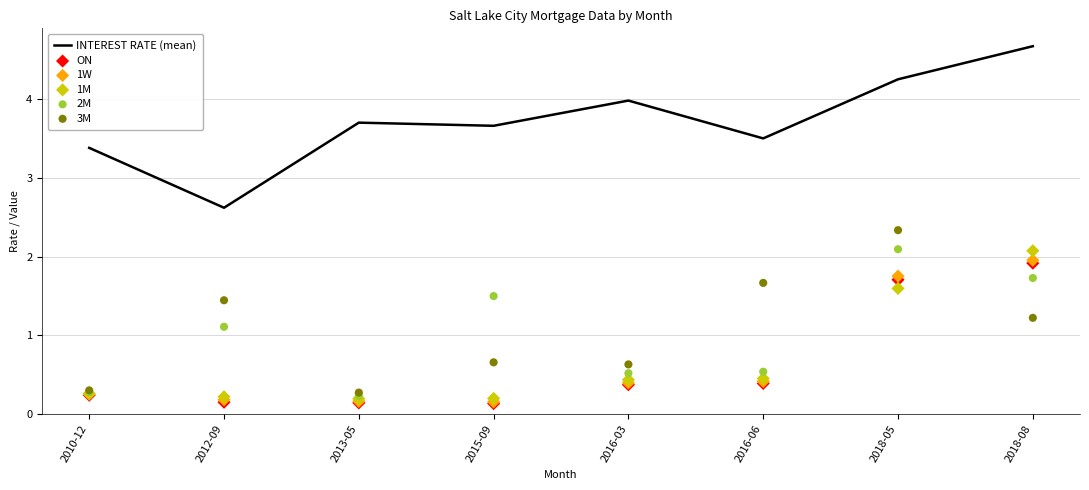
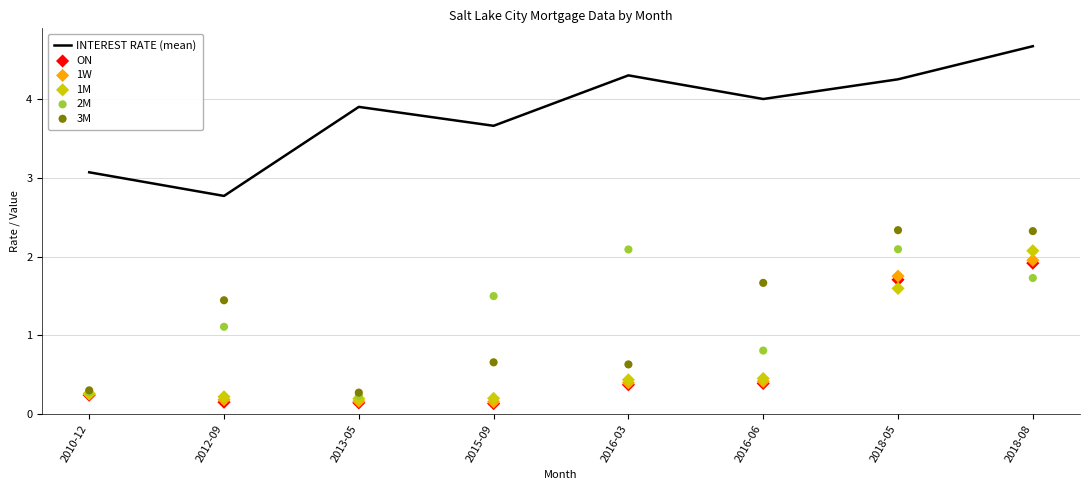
  {
    "INTEREST RATE (mean)": {
-     "2010-12": 3.4,
-     "2012-09": 2.6,
-     "2013-05": 3.7,
+     "2010-12": 3.1,
+     "2012-09": 2.8,
+     "2013-05": 3.9,
      "2015-09": 3.7,
-     "2016-03": 4.0,
-     "2016-06": 3.5,
+     "2016-03": 4.3,
+     "2016-06": 4.0,
      "2018-05": 4.3,
      "2018-08": 4.7
    },
    "2M": {
-     "2016-03": 0.5,
-     "2016-06": 0.5
+     "2016-03": 2.1,
+     "2016-06": 0.8
    },
    "3M": {
-     "2018-08": 1.2
+     "2018-08": 2.3
    }
  }
